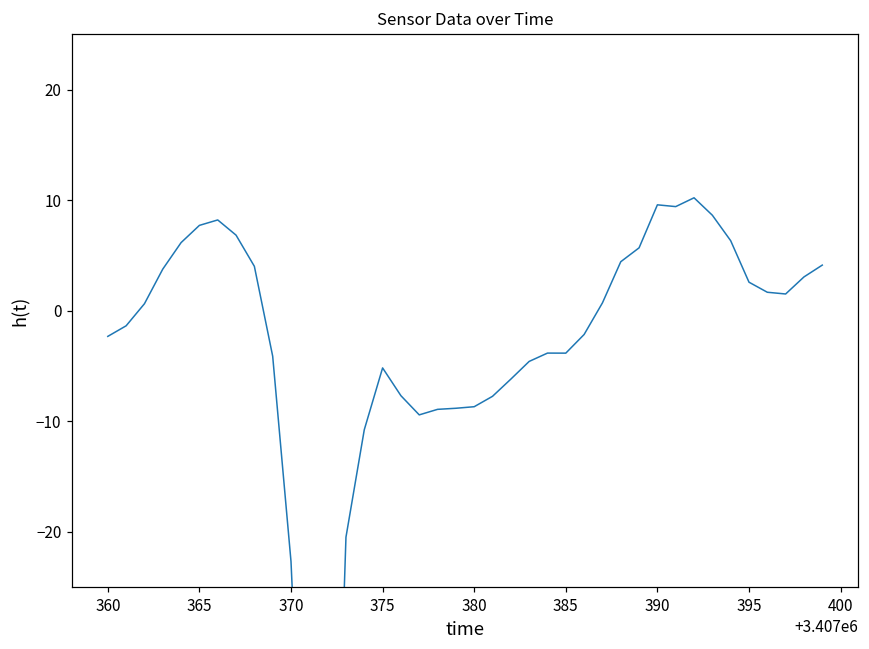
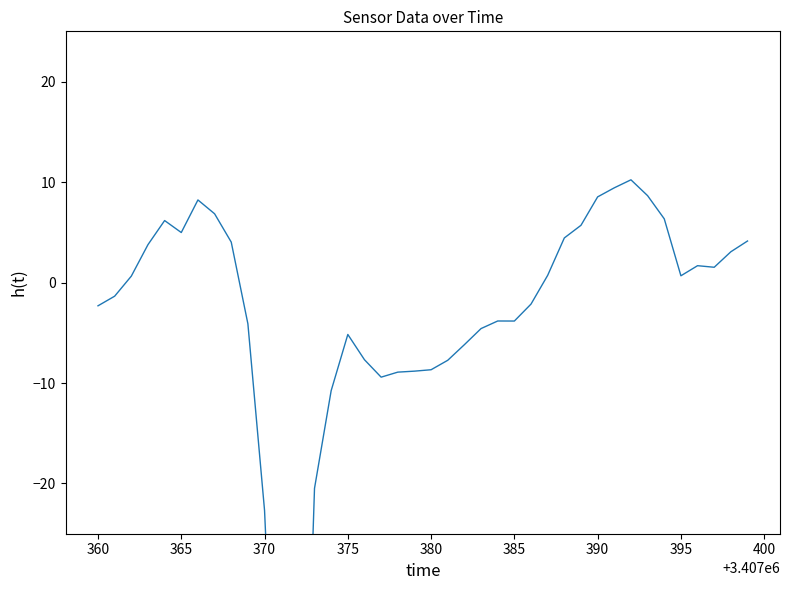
  {
    "360": -2.3,
-   "365": 7.7,
+   "365": 5.0,
    "370": -22.7,
    "375": -5.2,
    "380": -8.7,
    "385": -3.8,
-   "390": 9.6,
-   "395": 2.6
+   "390": 8.5,
+   "395": 0.7
  }
